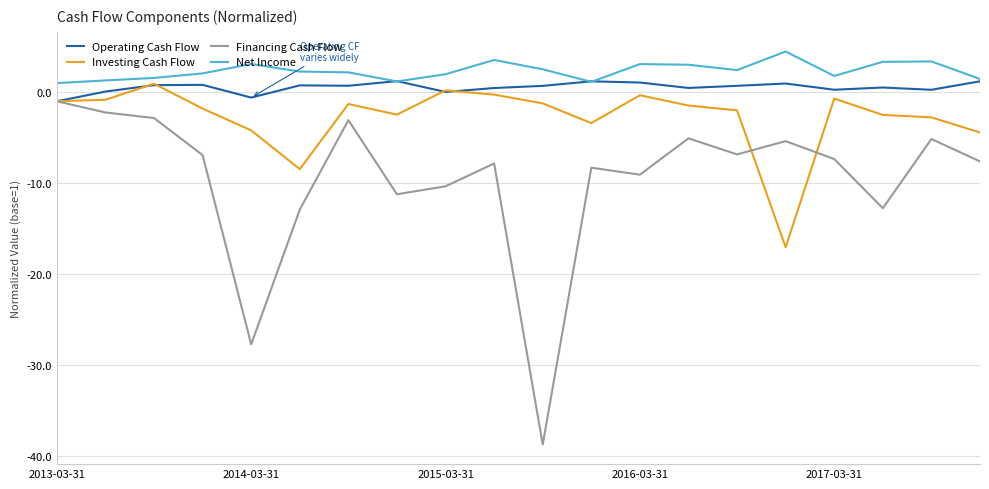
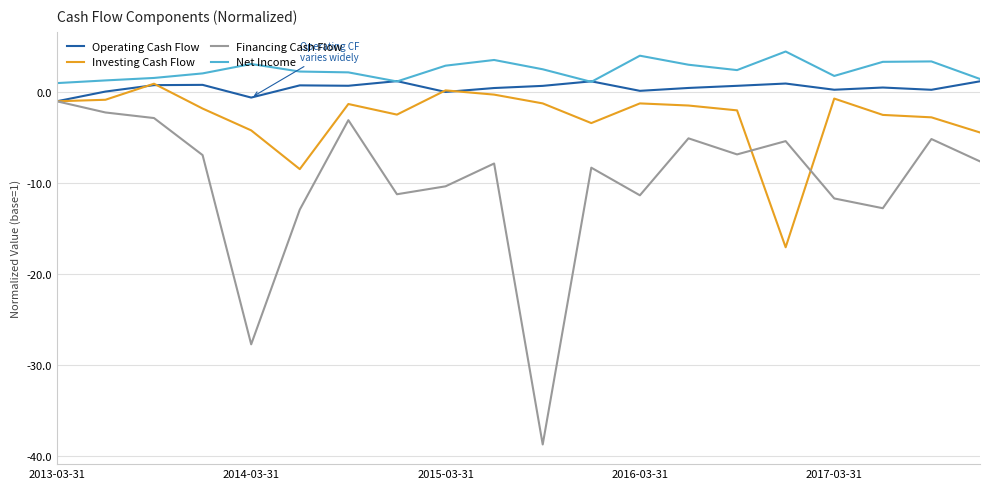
  {
    "Operating Cash Flow": {
      "2014-03-31": -1,
-     "2016-03-31": 1,
+     "2016-03-31": 0,
      "2017-03-31": 0
    },
    "Investing Cash Flow": {
      "2014-03-31": -4,
-     "2016-03-31": 0,
+     "2016-03-31": -1,
      "2017-03-31": -1
    },
    "Financing Cash Flow": {
      "2014-03-31": -28,
      "2015-03-31": -10,
-     "2016-03-31": -9,
-     "2017-03-31": -7
+     "2016-03-31": -11,
+     "2017-03-31": -12
    },
    "Net Income": {
      "2013-03-31": 1,
      "2014-03-31": 3,
-     "2015-03-31": 2,
-     "2016-03-31": 3,
+     "2015-03-31": 3,
+     "2016-03-31": 4,
      "2017-03-31": 2
    }
  }
